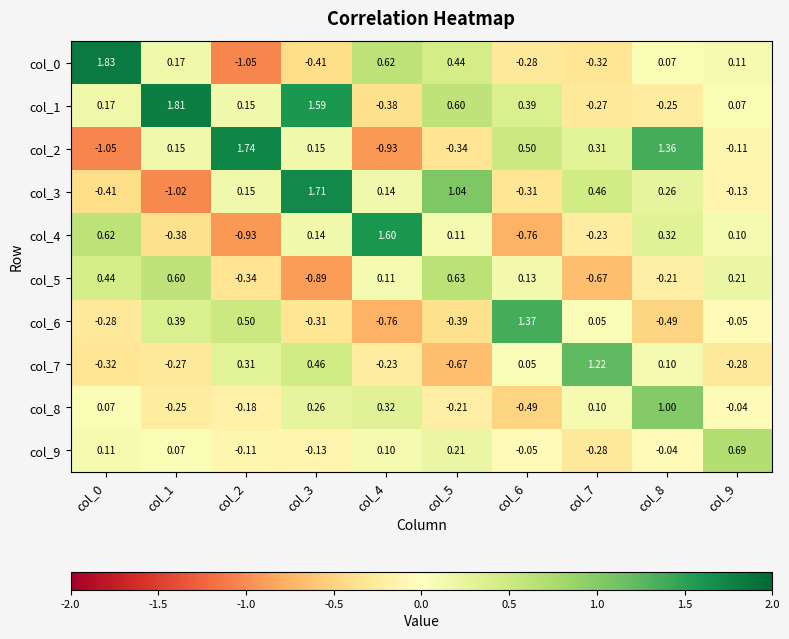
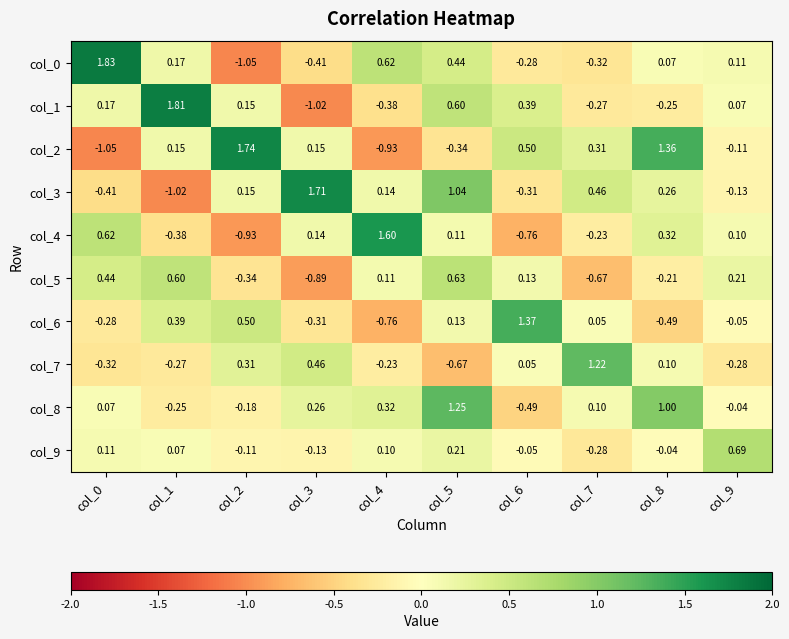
  {
    "col_0": {
      "col_0": 1.83,
      "col_1": 0.17,
      "col_2": -1.05,
      "col_3": -0.41,
      "col_4": 0.62,
      "col_5": 0.44,
      "col_6": -0.28,
      "col_7": -0.32,
      "col_8": 0.07,
      "col_9": 0.11
    },
    "col_1": {
      "col_0": 0.17,
      "col_1": 1.81,
      "col_2": 0.15,
-     "col_3": 1.59,
+     "col_3": -1.02,
      "col_4": -0.38,
      "col_5": 0.60,
      "col_6": 0.39,
      "col_7": -0.27,
      "col_8": -0.25,
      "col_9": 0.07
    },
    "col_2": {
      "col_0": -1.05,
      "col_1": 0.15,
      "col_2": 1.74,
      "col_3": 0.15,
      "col_4": -0.93,
      "col_5": -0.34,
      "col_6": 0.50,
      "col_7": 0.31,
      "col_8": 1.36,
      "col_9": -0.11
    },
    "col_3": {
      "col_0": -0.41,
      "col_1": -1.02,
      "col_2": 0.15,
      "col_3": 1.71,
      "col_4": 0.14,
      "col_5": 1.04,
      "col_6": -0.31,
      "col_7": 0.46,
      "col_8": 0.26,
      "col_9": -0.13
    },
    "col_4": {
      "col_0": 0.62,
      "col_1": -0.38,
      "col_2": -0.93,
      "col_3": 0.14,
      "col_4": 1.60,
      "col_5": 0.11,
      "col_6": -0.76,
      "col_7": -0.23,
      "col_8": 0.32,
      "col_9": 0.10
    },
    "col_5": {
      "col_0": 0.44,
      "col_1": 0.60,
      "col_2": -0.34,
      "col_3": -0.89,
      "col_4": 0.11,
      "col_5": 0.63,
      "col_6": 0.13,
      "col_7": -0.67,
      "col_8": -0.21,
      "col_9": 0.21
    },
    "col_6": {
      "col_0": -0.28,
      "col_1": 0.39,
      "col_2": 0.50,
      "col_3": -0.31,
      "col_4": -0.76,
-     "col_5": -0.39,
+     "col_5": 0.13,
      "col_6": 1.37,
      "col_7": 0.05,
      "col_8": -0.49,
      "col_9": -0.05
    },
    "col_7": {
      "col_0": -0.32,
      "col_1": -0.27,
      "col_2": 0.31,
      "col_3": 0.46,
      "col_4": -0.23,
      "col_5": -0.67,
      "col_6": 0.05,
      "col_7": 1.22,
      "col_8": 0.10,
      "col_9": -0.28
    },
    "col_8": {
      "col_0": 0.07,
      "col_1": -0.25,
      "col_2": -0.18,
      "col_3": 0.26,
      "col_4": 0.32,
-     "col_5": -0.21,
+     "col_5": 1.25,
      "col_6": -0.49,
      "col_7": 0.10,
      "col_8": 1.00,
      "col_9": -0.04
    },
    "col_9": {
      "col_0": 0.11,
      "col_1": 0.07,
      "col_2": -0.11,
      "col_3": -0.13,
      "col_4": 0.10,
      "col_5": 0.21,
      "col_6": -0.05,
      "col_7": -0.28,
      "col_8": -0.04,
      "col_9": 0.69
    }
  }
